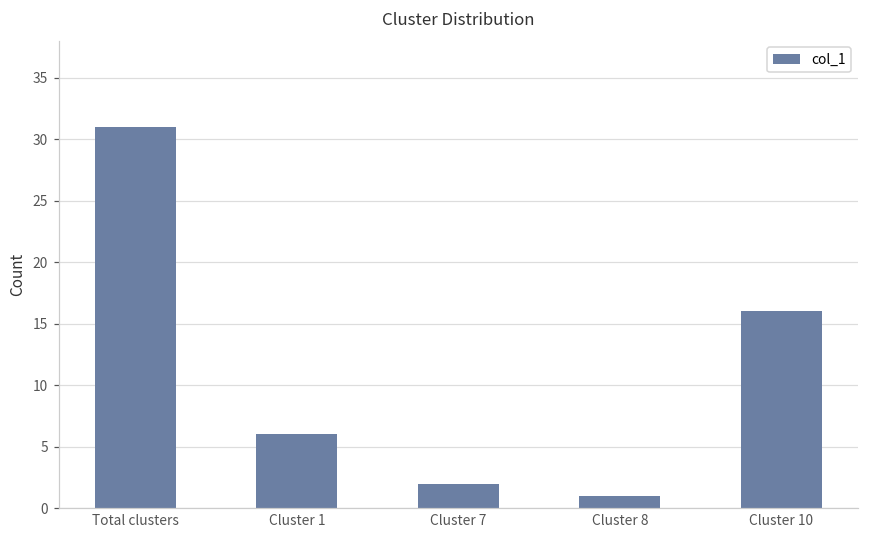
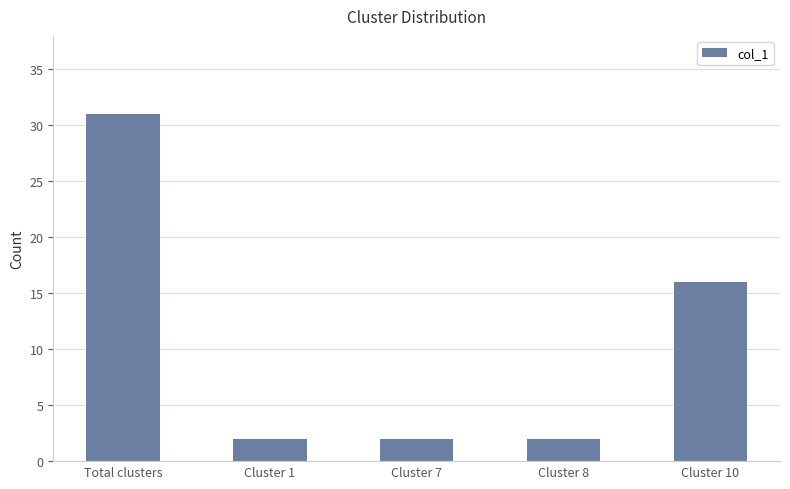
  {
    "Total clusters": 31,
-   "Cluster 1": 6,
+   "Cluster 1": 2,
    "Cluster 7": 2,
-   "Cluster 8": 1,
+   "Cluster 8": 2,
    "Cluster 10": 16
  }
